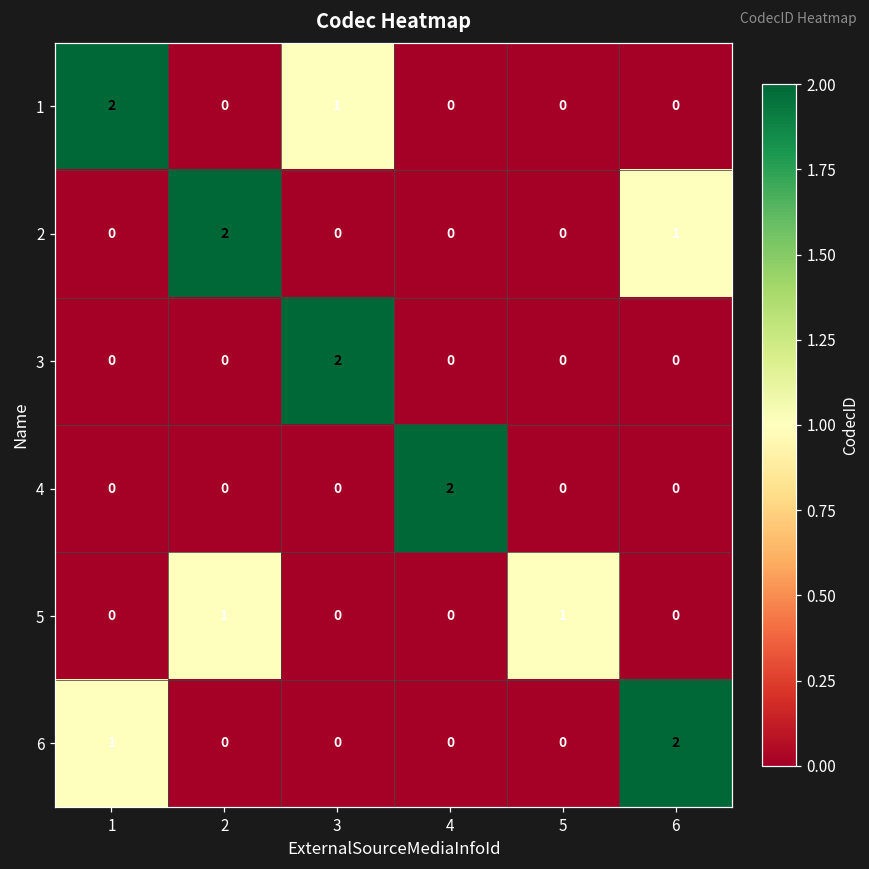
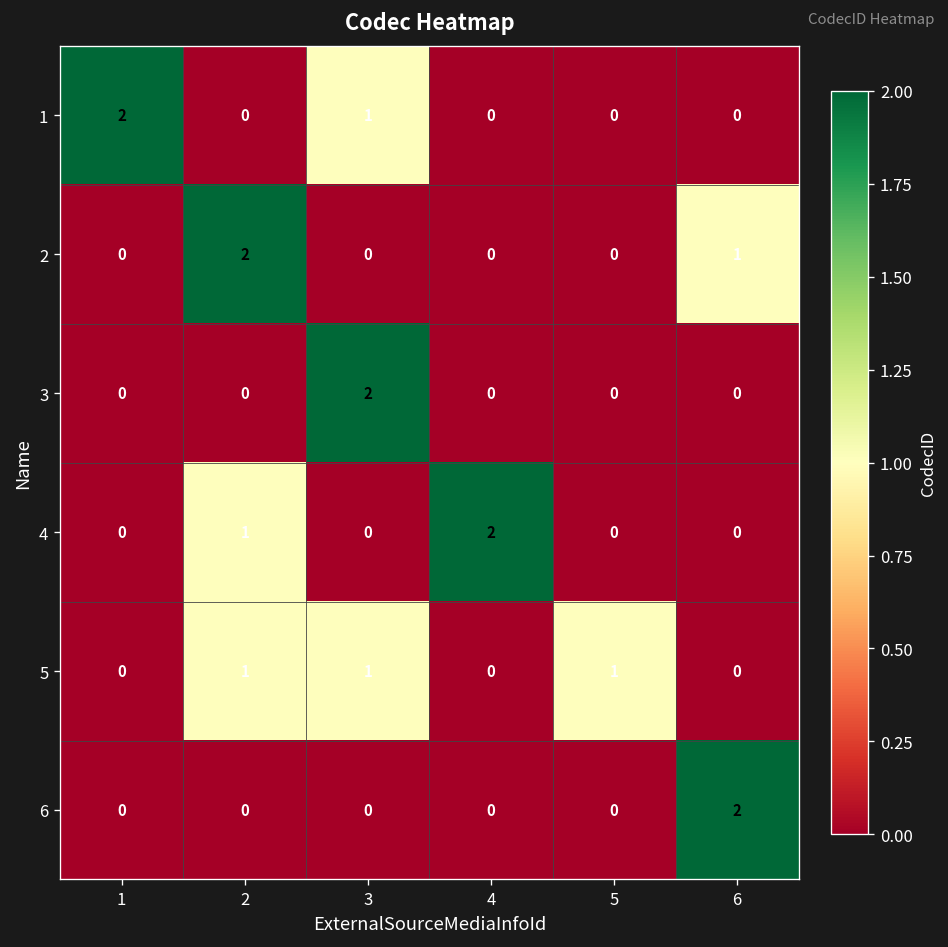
  {
    "1": {
      "1": 2,
      "2": 0,
      "3": 1,
      "4": 0,
      "5": 0,
      "6": 0
    },
    "2": {
      "1": 0,
      "2": 2,
      "3": 0,
      "4": 0,
      "5": 0,
      "6": 1
    },
    "3": {
      "1": 0,
      "2": 0,
      "3": 2,
      "4": 0,
      "5": 0,
      "6": 0
    },
    "4": {
      "1": 0,
-     "2": 0,
+     "2": 1,
      "3": 0,
      "4": 2,
      "5": 0,
      "6": 0
    },
    "5": {
      "1": 0,
      "2": 1,
-     "3": 0,
+     "3": 1,
      "4": 0,
      "5": 1,
      "6": 0
    },
    "6": {
-     "1": 1,
+     "1": 0,
      "2": 0,
      "3": 0,
      "4": 0,
      "5": 0,
      "6": 2
    }
  }
